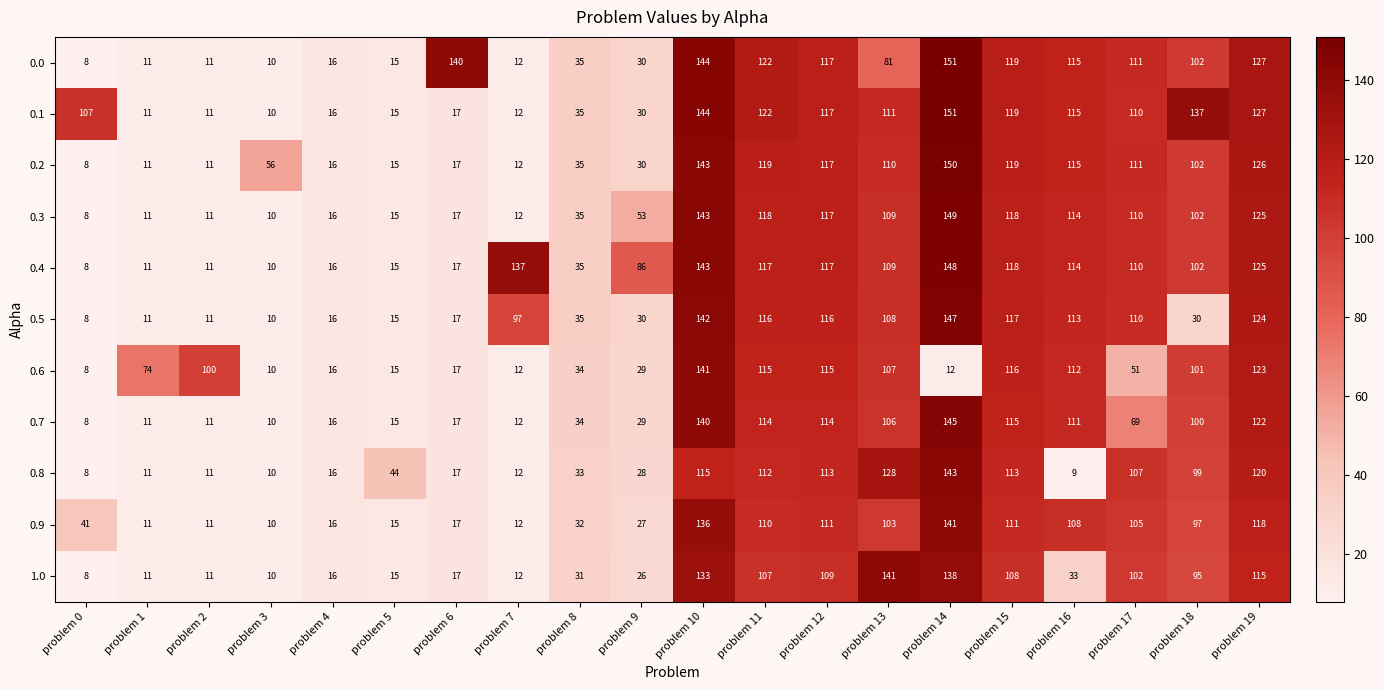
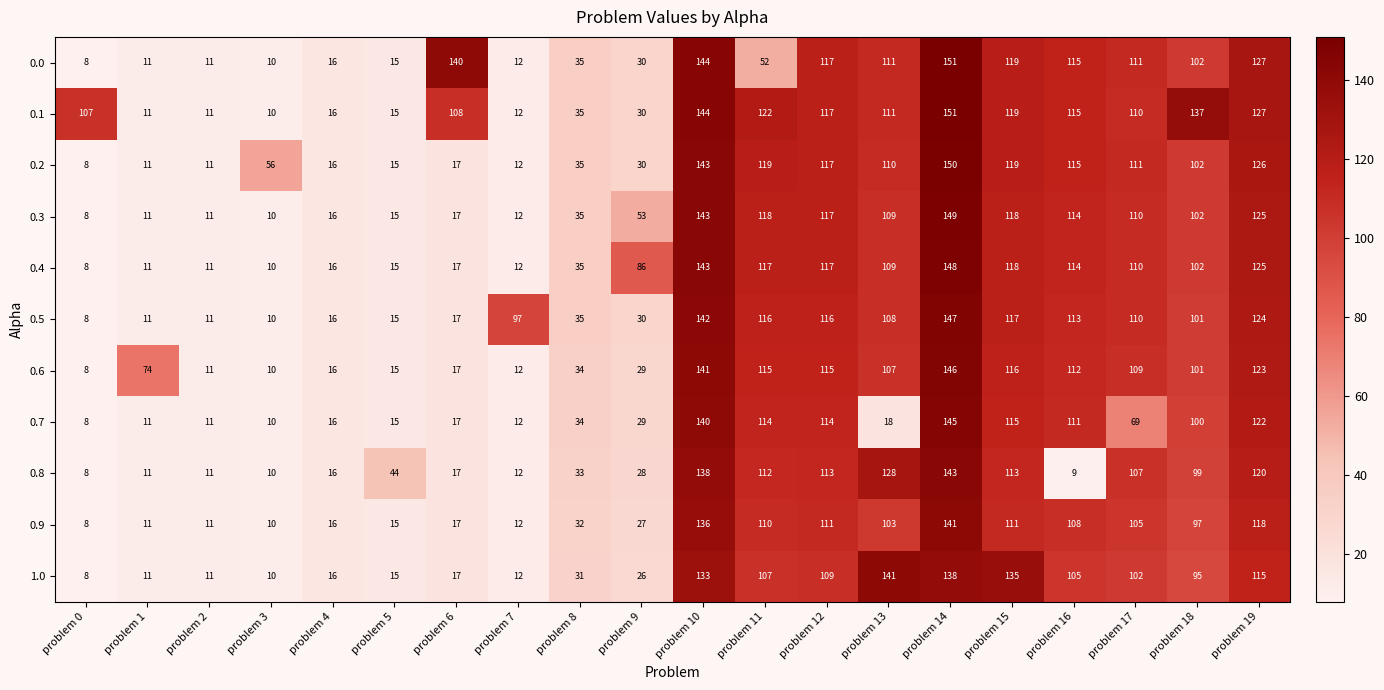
  {
    "0.0": {
      "problem 0": 8,
      "problem 1": 11,
      "problem 2": 11,
      "problem 3": 10,
      "problem 4": 16,
      "problem 5": 15,
      "problem 6": 140,
      "problem 7": 12,
      "problem 8": 35,
      "problem 9": 30,
      "problem 10": 144,
-     "problem 11": 122,
+     "problem 11": 52,
      "problem 12": 117,
-     "problem 13": 81,
+     "problem 13": 111,
      "problem 14": 151,
      "problem 15": 119,
      "problem 16": 115,
      "problem 17": 111,
      "problem 18": 102,
      "problem 19": 127
    },
    "0.1": {
      "problem 0": 107,
      "problem 1": 11,
      "problem 2": 11,
      "problem 3": 10,
      "problem 4": 16,
      "problem 5": 15,
-     "problem 6": 17,
+     "problem 6": 108,
      "problem 7": 12,
      "problem 8": 35,
      "problem 9": 30,
      "problem 10": 144,
      "problem 11": 122,
      "problem 12": 117,
      "problem 13": 111,
      "problem 14": 151,
      "problem 15": 119,
      "problem 16": 115,
      "problem 17": 110,
      "problem 18": 137,
      "problem 19": 127
    },
    "0.4": {
      "problem 0": 8,
      "problem 1": 11,
      "problem 2": 11,
      "problem 3": 10,
      "problem 4": 16,
      "problem 5": 15,
      "problem 6": 17,
-     "problem 7": 137,
+     "problem 7": 12,
      "problem 8": 35,
      "problem 9": 86,
      "problem 10": 143,
      "problem 11": 117,
      "problem 12": 117,
      "problem 13": 109,
      "problem 14": 148,
      "problem 15": 118,
      "problem 16": 114,
      "problem 17": 110,
      "problem 18": 102,
      "problem 19": 125
    },
    "0.5": {
      "problem 0": 8,
      "problem 1": 11,
      "problem 2": 11,
      "problem 3": 10,
      "problem 4": 16,
      "problem 5": 15,
      "problem 6": 17,
      "problem 7": 97,
      "problem 8": 35,
      "problem 9": 30,
      "problem 10": 142,
      "problem 11": 116,
      "problem 12": 116,
      "problem 13": 108,
      "problem 14": 147,
      "problem 15": 117,
      "problem 16": 113,
      "problem 17": 110,
-     "problem 18": 30,
+     "problem 18": 101,
      "problem 19": 124
    },
    "0.6": {
      "problem 0": 8,
      "problem 1": 74,
-     "problem 2": 100,
+     "problem 2": 11,
      "problem 3": 10,
      "problem 4": 16,
      "problem 5": 15,
      "problem 6": 17,
      "problem 7": 12,
      "problem 8": 34,
      "problem 9": 29,
      "problem 10": 141,
      "problem 11": 115,
      "problem 12": 115,
      "problem 13": 107,
-     "problem 14": 12,
+     "problem 14": 146,
      "problem 15": 116,
      "problem 16": 112,
-     "problem 17": 51,
+     "problem 17": 109,
      "problem 18": 101,
      "problem 19": 123
    },
    "0.7": {
      "problem 0": 8,
      "problem 1": 11,
      "problem 2": 11,
      "problem 3": 10,
      "problem 4": 16,
      "problem 5": 15,
      "problem 6": 17,
      "problem 7": 12,
      "problem 8": 34,
      "problem 9": 29,
      "problem 10": 140,
      "problem 11": 114,
      "problem 12": 114,
-     "problem 13": 106,
+     "problem 13": 18,
      "problem 14": 145,
      "problem 15": 115,
      "problem 16": 111,
      "problem 17": 69,
      "problem 18": 100,
      "problem 19": 122
    },
    "0.8": {
      "problem 0": 8,
      "problem 1": 11,
      "problem 2": 11,
      "problem 3": 10,
      "problem 4": 16,
      "problem 5": 44,
      "problem 6": 17,
      "problem 7": 12,
      "problem 8": 33,
      "problem 9": 28,
-     "problem 10": 115,
+     "problem 10": 138,
      "problem 11": 112,
      "problem 12": 113,
      "problem 13": 128,
      "problem 14": 143,
      "problem 15": 113,
      "problem 16": 9,
      "problem 17": 107,
      "problem 18": 99,
      "problem 19": 120
    },
    "0.9": {
-     "problem 0": 41,
+     "problem 0": 8,
      "problem 1": 11,
      "problem 2": 11,
      "problem 3": 10,
      "problem 4": 16,
      "problem 5": 15,
      "problem 6": 17,
      "problem 7": 12,
      "problem 8": 32,
      "problem 9": 27,
      "problem 10": 136,
      "problem 11": 110,
      "problem 12": 111,
      "problem 13": 103,
      "problem 14": 141,
      "problem 15": 111,
      "problem 16": 108,
      "problem 17": 105,
      "problem 18": 97,
      "problem 19": 118
    },
    "1.0": {
      "problem 0": 8,
      "problem 1": 11,
      "problem 2": 11,
      "problem 3": 10,
      "problem 4": 16,
      "problem 5": 15,
      "problem 6": 17,
      "problem 7": 12,
      "problem 8": 31,
      "problem 9": 26,
      "problem 10": 133,
      "problem 11": 107,
      "problem 12": 109,
      "problem 13": 141,
      "problem 14": 138,
-     "problem 15": 108,
-     "problem 16": 33,
+     "problem 15": 135,
+     "problem 16": 105,
      "problem 17": 102,
      "problem 18": 95,
      "problem 19": 115
    }
  }
